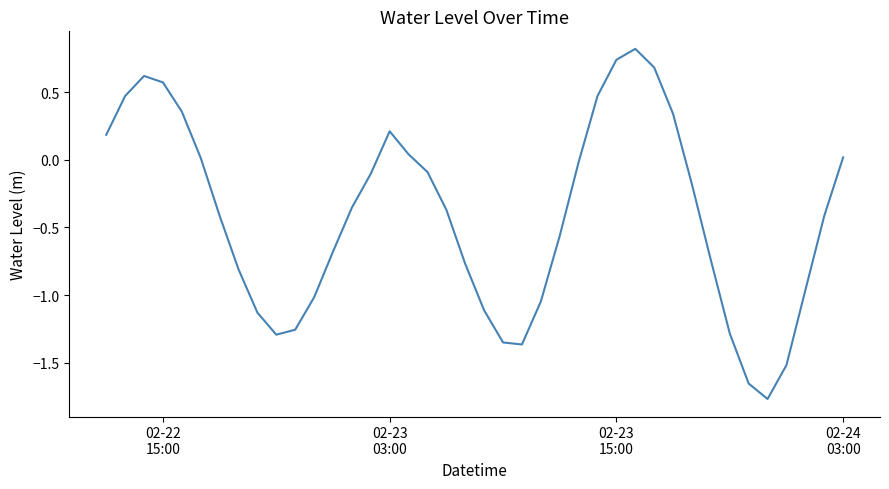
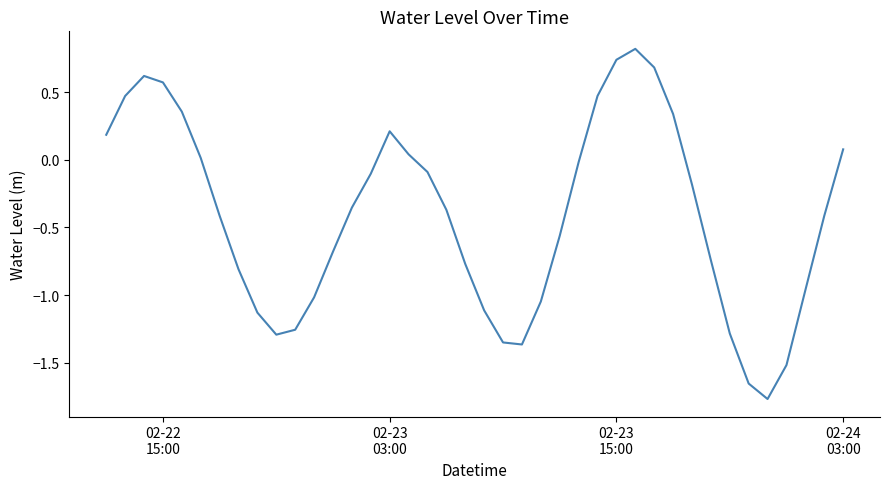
  {
    "02-22 15:00": 0.57,
    "02-23 03:00": 0.21,
    "02-23 15:00": 0.74,
-   "02-24 03:00": 0.02
+   "02-24 03:00": 0.08
  }
